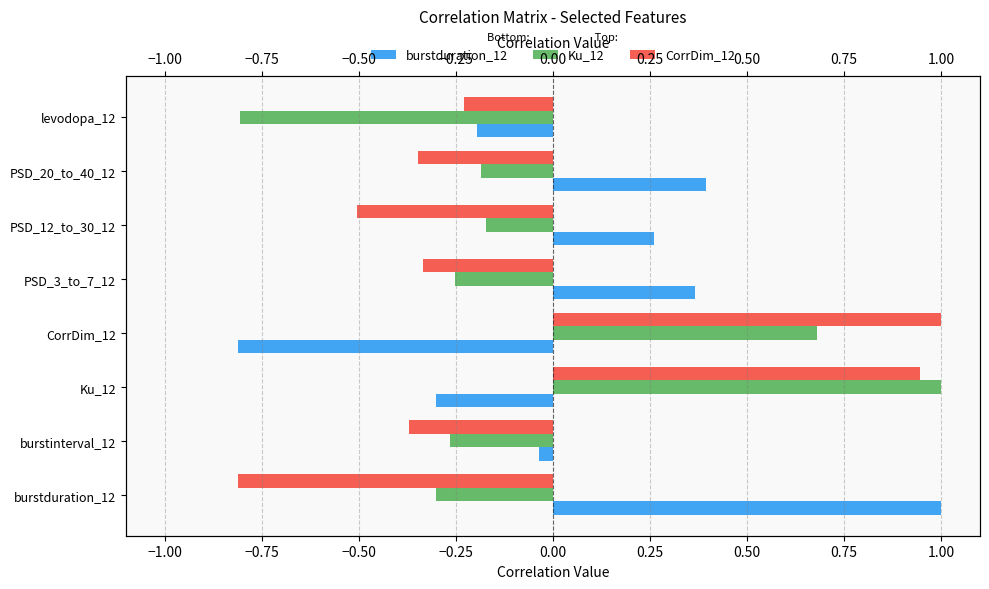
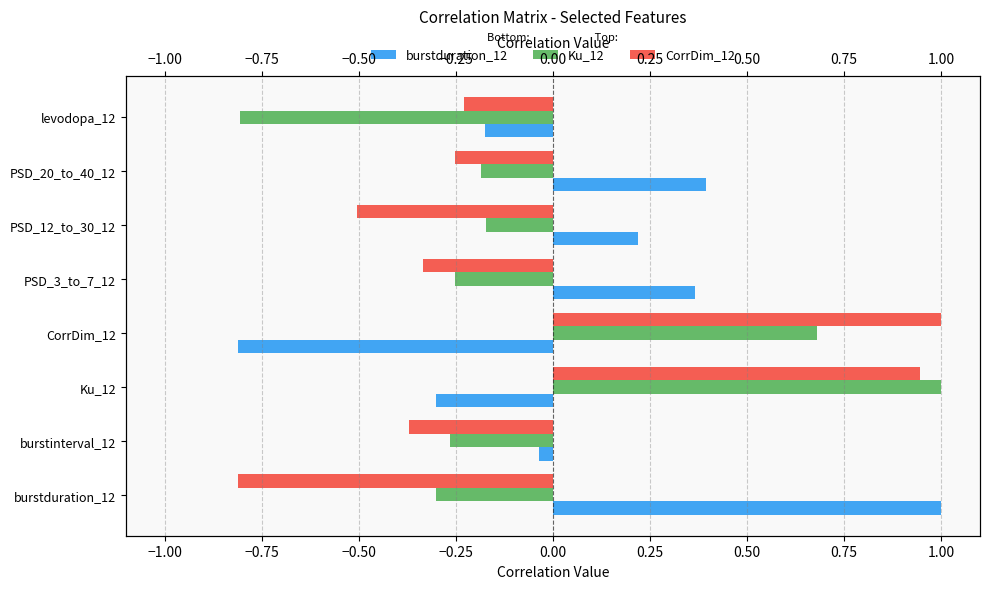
  {
    "burstduration_12": {
-     "levodopa_12": -0.20,
+     "levodopa_12": -0.17,
      "PSD_20_to_40_12": 0.39,
-     "PSD_12_to_30_12": 0.26,
+     "PSD_12_to_30_12": 0.22,
      "PSD_3_to_7_12": 0.37,
      "CorrDim_12": -0.81,
      "Ku_12": -0.30,
      "burstinterval_12": -0.04,
      "burstduration_12": 1.00
    },
    "Ku_12": {
      "levodopa_12": -0.81,
      "PSD_20_to_40_12": -0.19,
      "PSD_12_to_30_12": -0.17,
      "PSD_3_to_7_12": -0.25,
      "CorrDim_12": 0.68,
      "Ku_12": 1.00,
      "burstinterval_12": -0.27,
      "burstduration_12": -0.30
    },
    "CorrDim_12": {
      "levodopa_12": -0.23,
-     "PSD_20_to_40_12": -0.35,
+     "PSD_20_to_40_12": -0.25,
      "PSD_12_to_30_12": -0.50,
      "PSD_3_to_7_12": -0.34,
      "CorrDim_12": 1.00,
      "Ku_12": 0.94,
      "burstinterval_12": -0.37,
      "burstduration_12": -0.81
    }
  }
